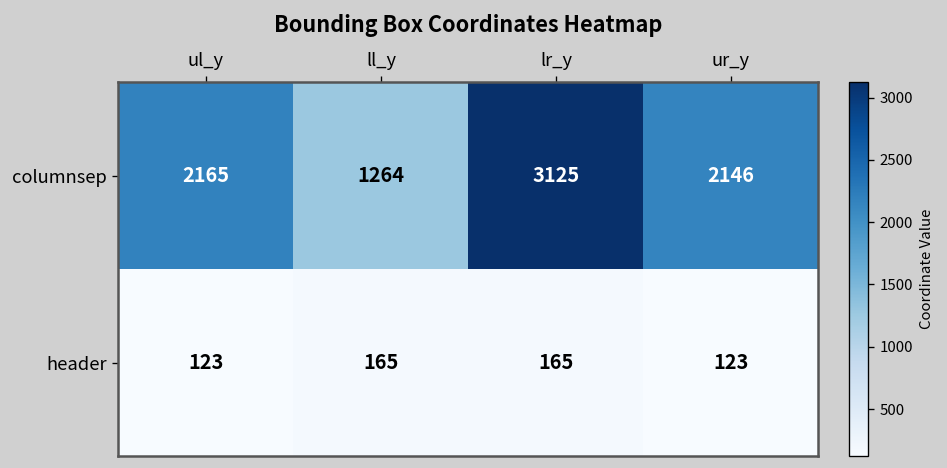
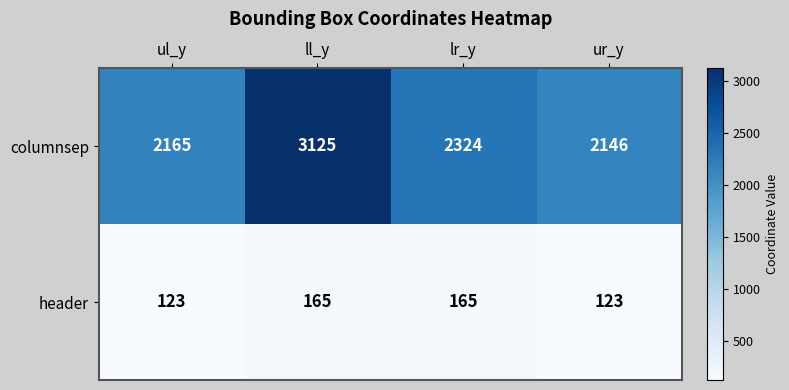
  {
    "columnsep": {
      "ul_y": 2165,
-     "ll_y": 1264,
-     "lr_y": 3125,
+     "ll_y": 3125,
+     "lr_y": 2324,
      "ur_y": 2146
    },
    "header": {
      "ul_y": 123,
      "ll_y": 165,
      "lr_y": 165,
      "ur_y": 123
    }
  }
